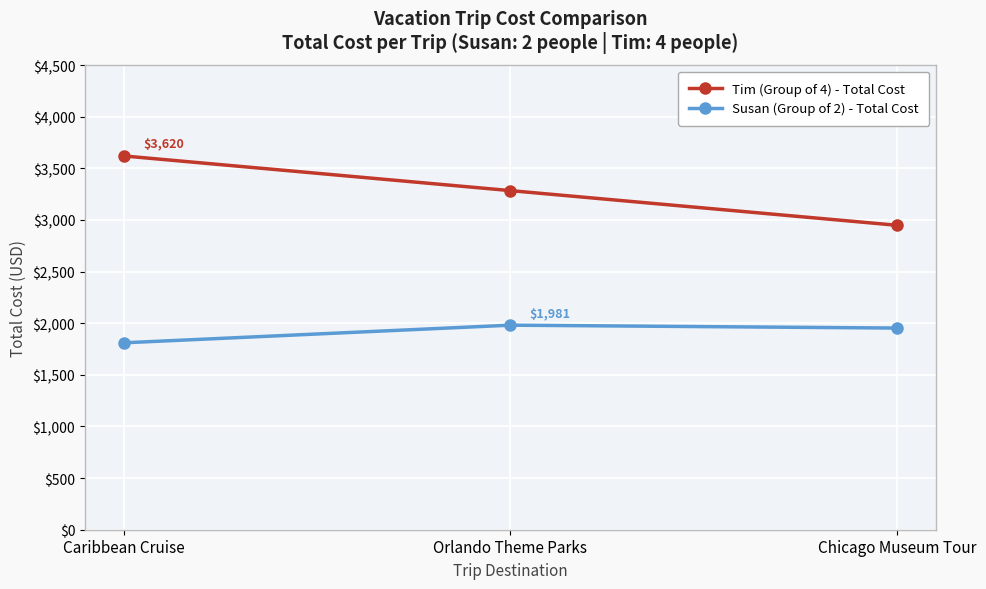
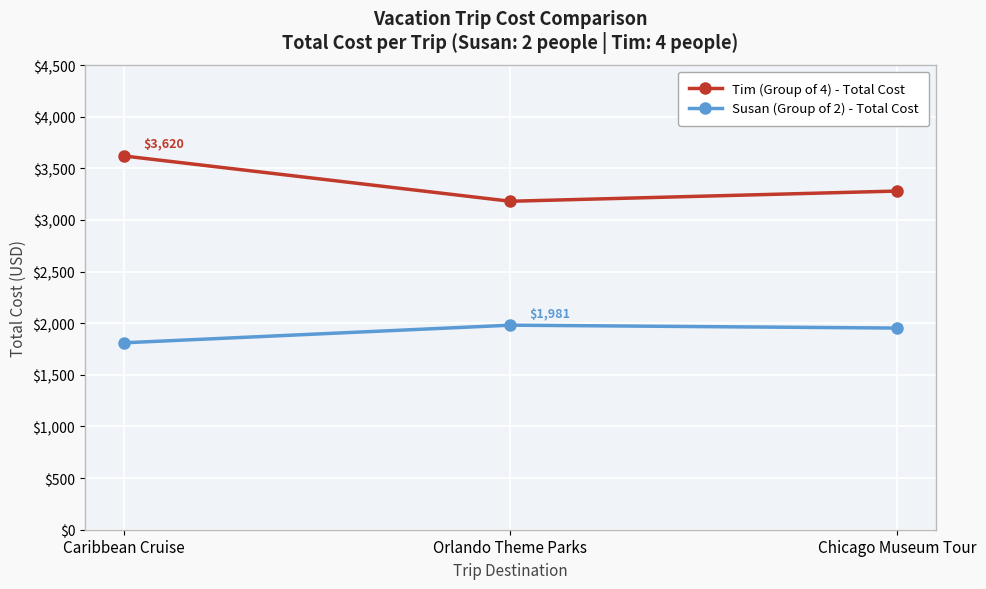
  {
    "Tim (Group of 4) - Total Cost": {
-     "Orlando Theme Parks": "$3,280",
-     "Chicago Museum Tour": "$2,950"
+     "Orlando Theme Parks": "$3,180",
+     "Chicago Museum Tour": "$3,280"
    },
    "Susan (Group of 2) - Total Cost": {
      "Orlando Theme Parks": "$1,981"
    }
  }
